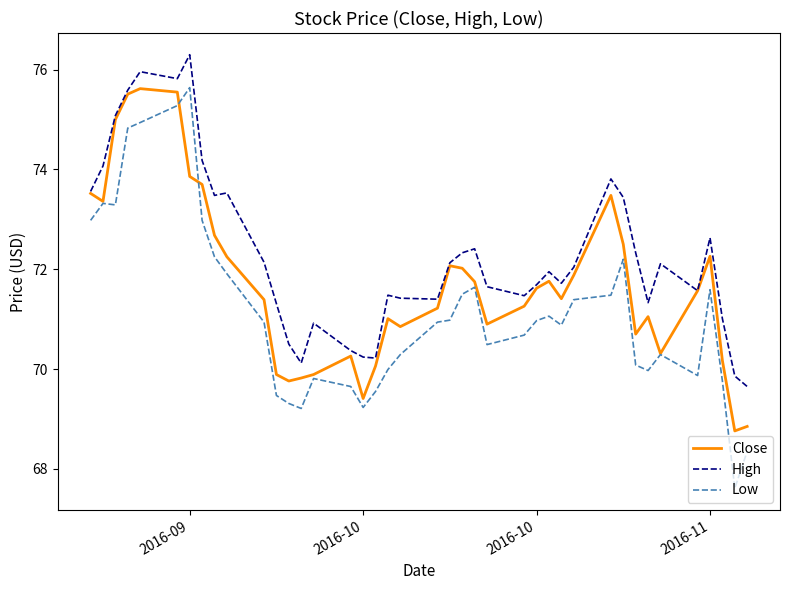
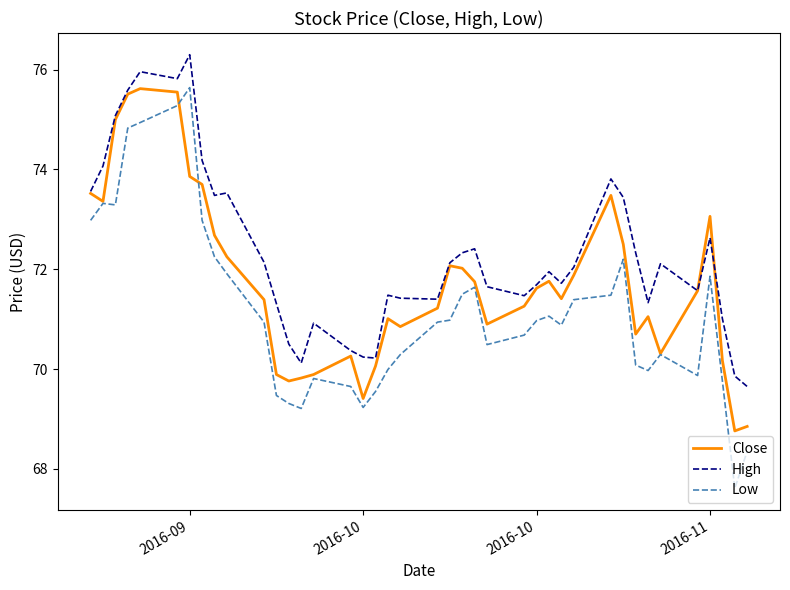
  {
    "Close": {
      "2016-09": 73.9,
-     "2016-11": 72.3
+     "2016-11": 73.1
    },
    "High": {
      "2016-09": 76.3,
      "2016-11": 72.6
    },
    "Low": {
      "2016-09": 75.6,
-     "2016-11": 71.6
+     "2016-11": 71.9
    }
  }
